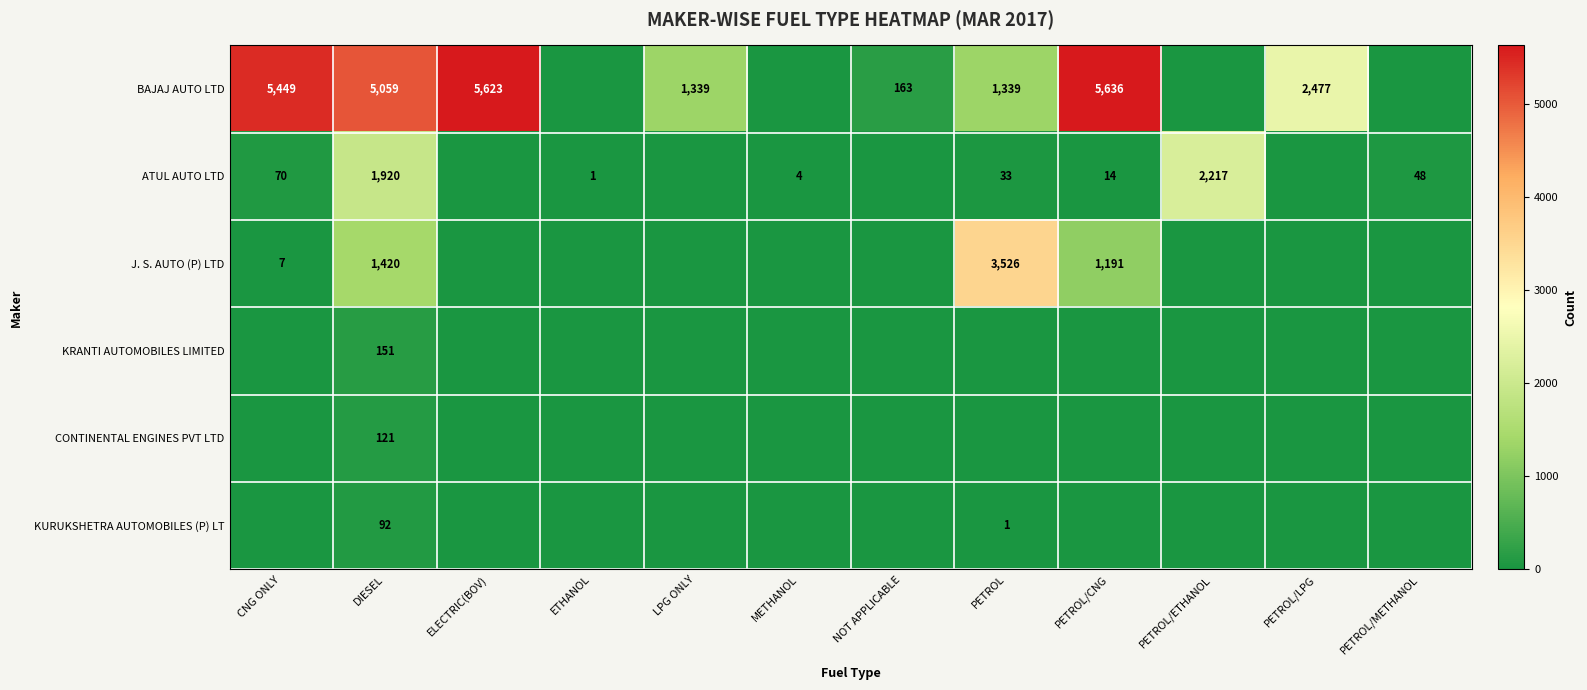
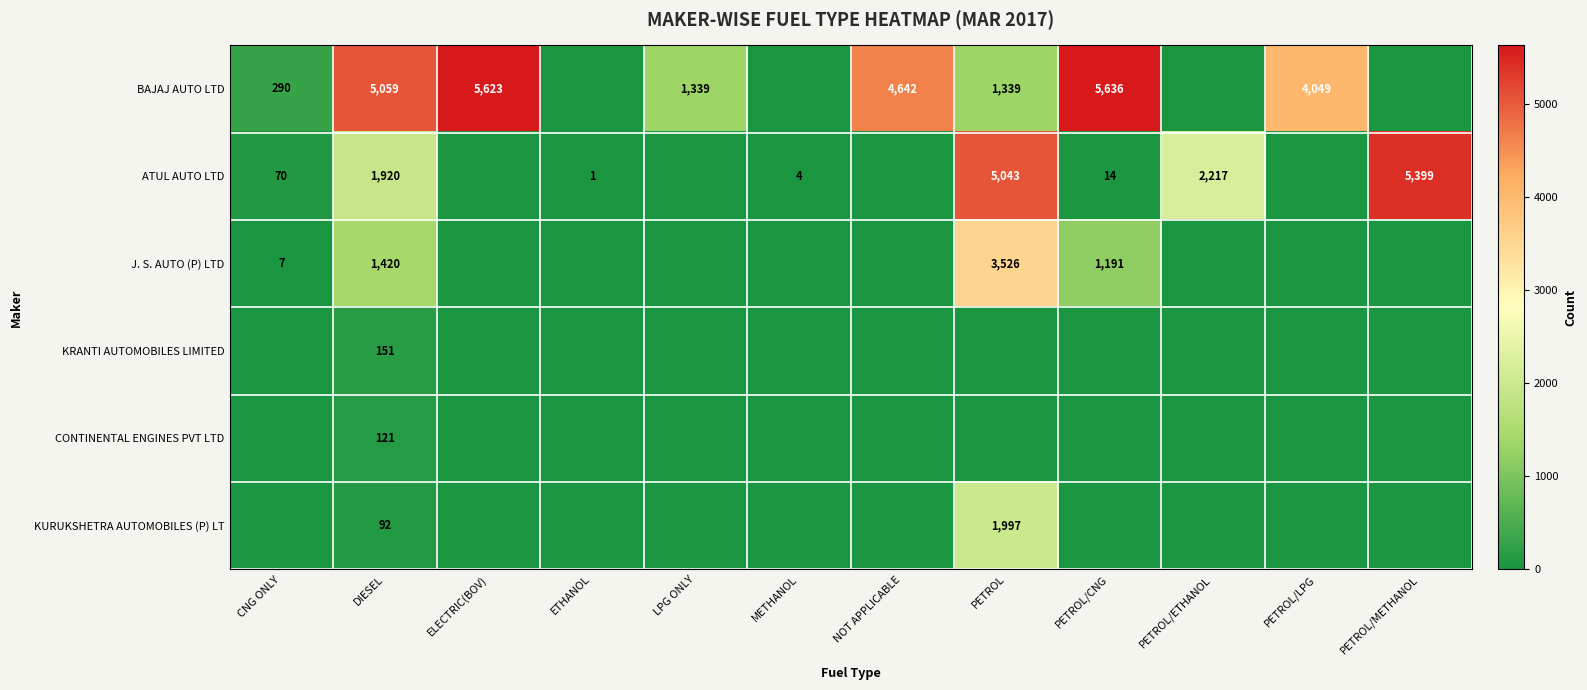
  {
    "BAJAJ AUTO LTD": {
-     "CNG ONLY": "5,449",
+     "CNG ONLY": "290",
      "DIESEL": "5,059",
      "ELECTRIC(BOV)": "5,623",
      "LPG ONLY": "1,339",
-     "NOT APPLICABLE": "163",
+     "NOT APPLICABLE": "4,642",
      "PETROL": "1,339",
      "PETROL/CNG": "5,636",
-     "PETROL/LPG": "2,477"
+     "PETROL/LPG": "4,049"
    },
    "ATUL AUTO LTD": {
      "CNG ONLY": "70",
      "DIESEL": "1,920",
      "ETHANOL": "1",
      "METHANOL": "4",
-     "PETROL": "33",
+     "PETROL": "5,043",
      "PETROL/CNG": "14",
      "PETROL/ETHANOL": "2,217",
-     "PETROL/METHANOL": "48"
+     "PETROL/METHANOL": "5,399"
    },
    "J. S. AUTO (P) LTD": {
      "CNG ONLY": "7",
      "DIESEL": "1,420",
      "PETROL": "3,526",
      "PETROL/CNG": "1,191"
    },
    "KRANTI AUTOMOBILES LIMITED": {
      "DIESEL": "151"
    },
    "CONTINENTAL ENGINES PVT LTD": {
      "DIESEL": "121"
    },
    "KURUKSHETRA AUTOMOBILES (P) LT": {
      "DIESEL": "92",
-     "PETROL": "1"
+     "PETROL": "1,997"
    }
  }
